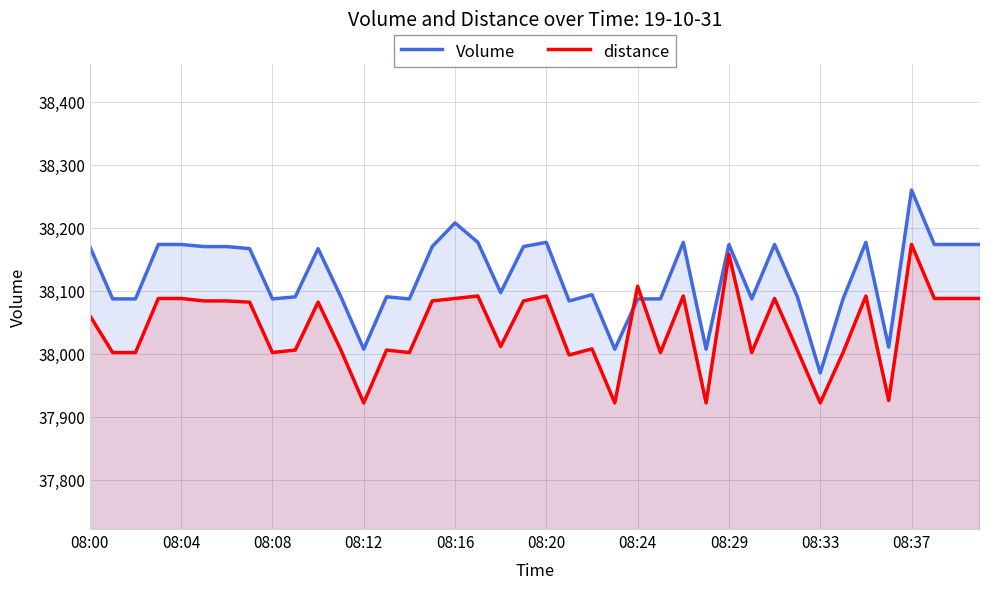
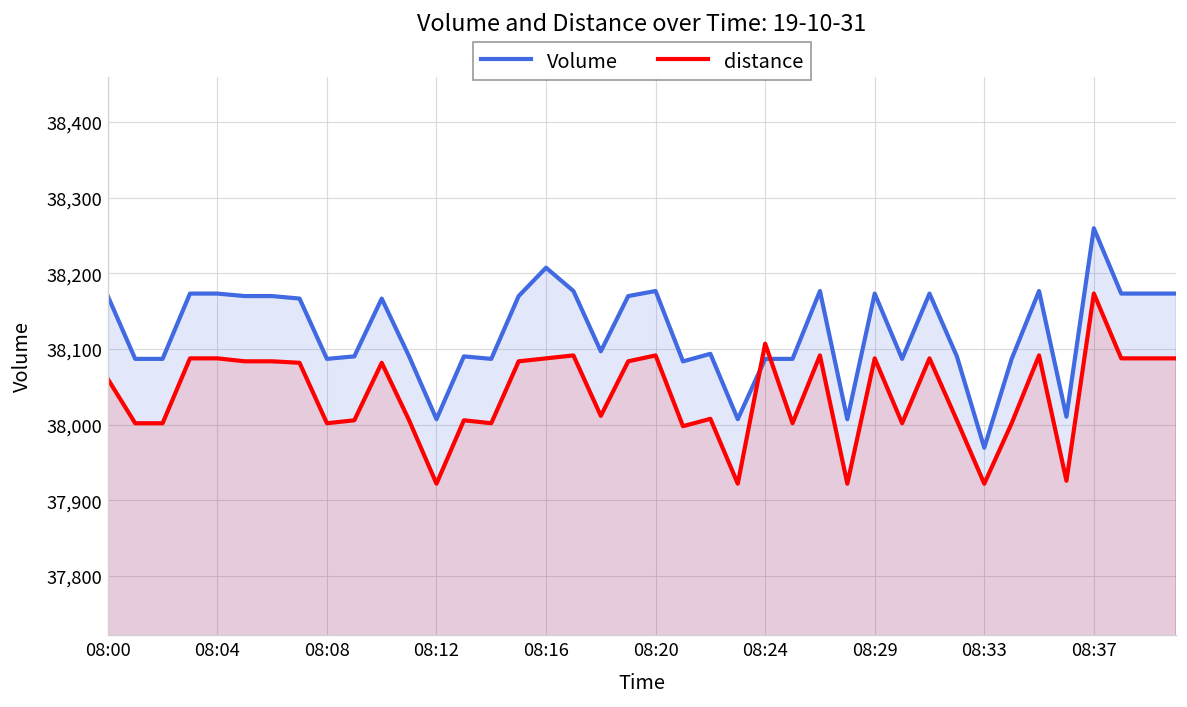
  {
    "Volume": {
      "08:00": "38,170",
      "08:04": "38,170",
      "08:08": "38,090",
      "08:12": "38,010",
      "08:16": "38,210",
      "08:20": "38,180",
      "08:24": "38,090",
      "08:29": "38,170",
      "08:33": "37,970",
      "08:37": "38,260"
    },
    "distance": {
      "08:00": "38,060",
      "08:04": "38,090",
      "08:08": "38,000",
      "08:12": "37,920",
      "08:16": "38,090",
      "08:20": "38,090",
      "08:24": "38,110",
-     "08:29": "38,160",
+     "08:29": "38,090",
      "08:33": "37,920",
      "08:37": "38,170"
    }
  }
